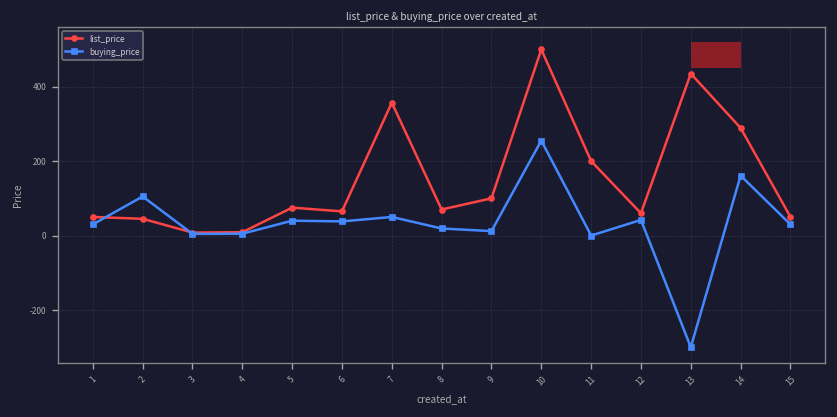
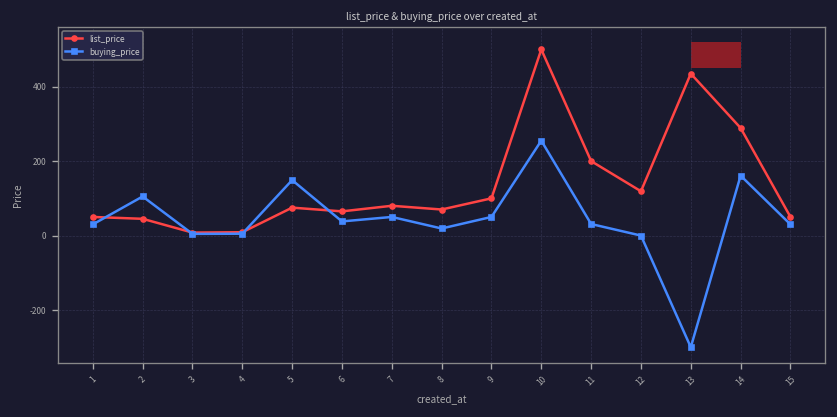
  {
    "list_price": {
      "1": 50,
      "2": 50,
      "5": 80,
      "6": 70,
-     "7": 360,
+     "7": 80,
      "8": 70,
      "9": 100,
      "10": 500,
      "11": 200,
-     "12": 60,
+     "12": 120,
      "13": 440,
      "14": 290,
      "15": 50
    },
    "buying_price": {
      "1": 30,
      "2": 110,
-     "5": 40,
+     "5": 150,
      "6": 40,
      "7": 50,
      "8": 20,
-     "9": 10,
+     "9": 50,
      "10": 260,
-     "11": 0,
-     "12": 40,
+     "11": 30,
+     "12": 0,
      "13": -300,
      "14": 160,
      "15": 30
    }
  }
